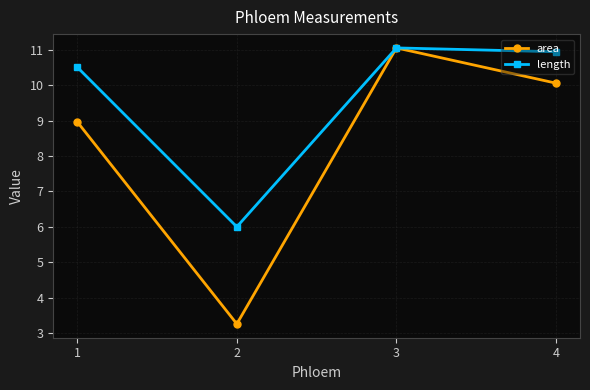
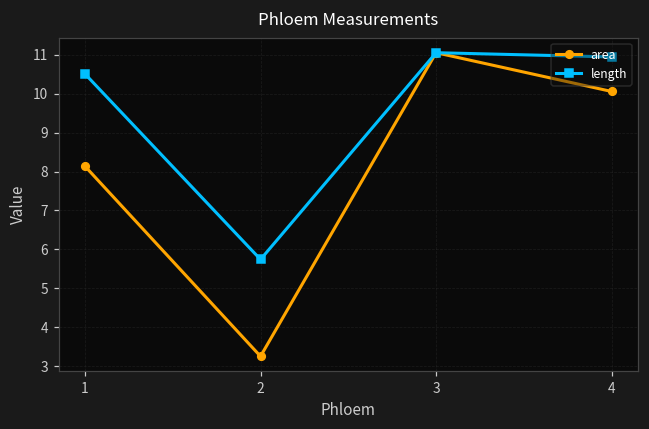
  {
    "area": {
-     "1": 9.0,
+     "1": 8.1,
      "2": 3.3,
      "4": 10.1
    },
    "length": {
      "1": 10.5,
-     "2": 6.0
+     "2": 5.7
    }
  }
